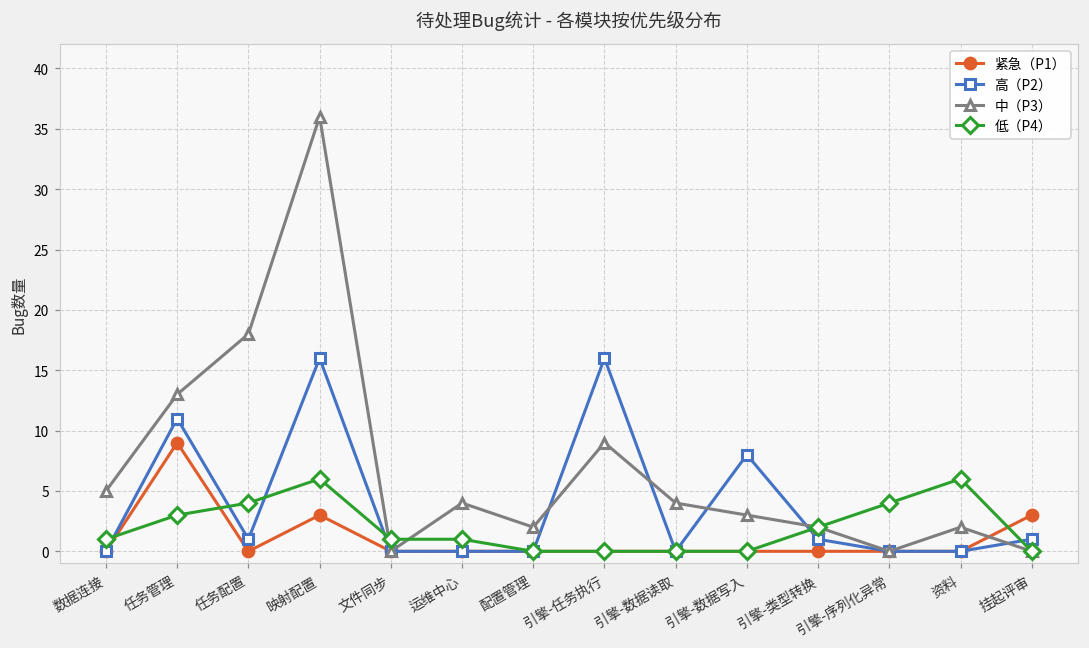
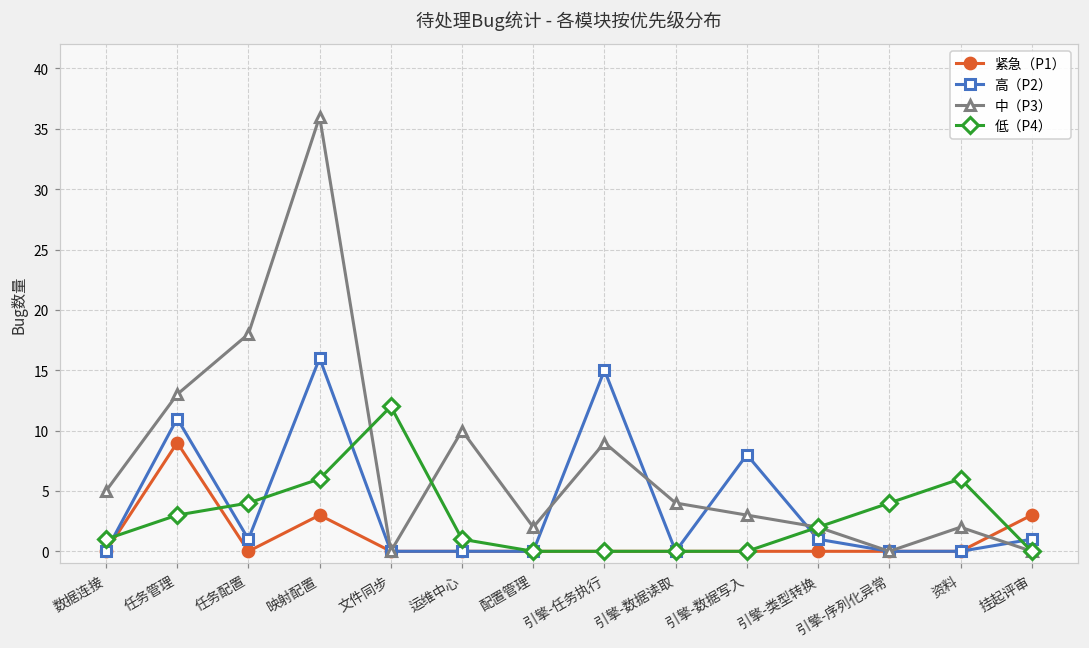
  {
    "紧急（P1）": {
      "任务管理": 9,
      "任务配置": 0,
      "映射配置": 3,
      "引擎-类型转换": 0,
      "挂起评审": 3
    },
    "高（P2）": {
      "任务管理": 11,
      "任务配置": 1,
      "映射配置": 16,
-     "引擎-任务执行": 16,
+     "引擎-任务执行": 15,
      "引擎-数据写入": 8,
      "引擎-类型转换": 1,
      "挂起评审": 1
    },
    "中（P3）": {
      "数据连接": 5,
      "任务管理": 13,
      "任务配置": 18,
      "映射配置": 36,
-     "运维中心": 4,
+     "运维中心": 10,
      "配置管理": 2,
      "引擎-任务执行": 9,
      "引擎-数据读取": 4,
      "引擎-数据写入": 3,
      "资料": 2
    },
    "低（P4）": {
      "数据连接": 1,
      "任务管理": 3,
      "任务配置": 4,
      "映射配置": 6,
-     "文件同步": 1,
+     "文件同步": 12,
      "运维中心": 1,
      "引擎-序列化异常": 4,
      "资料": 6
    }
  }
